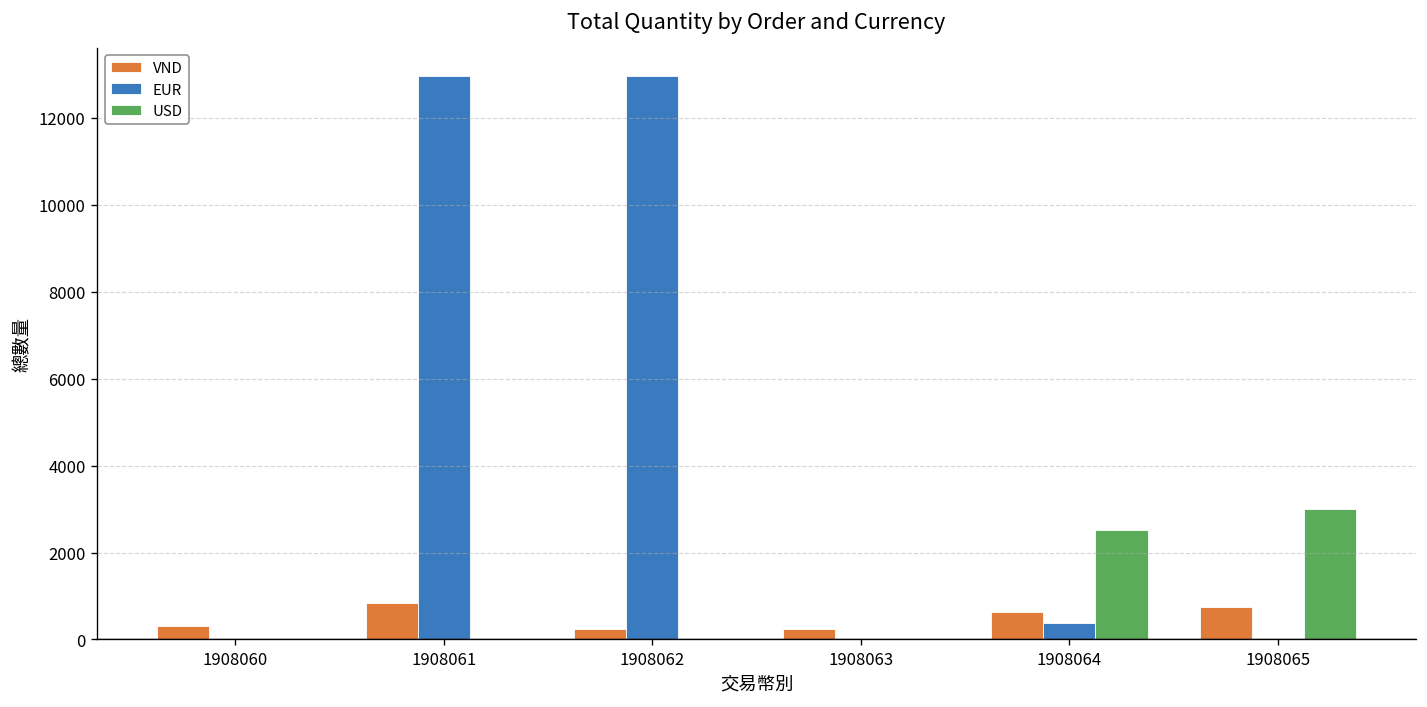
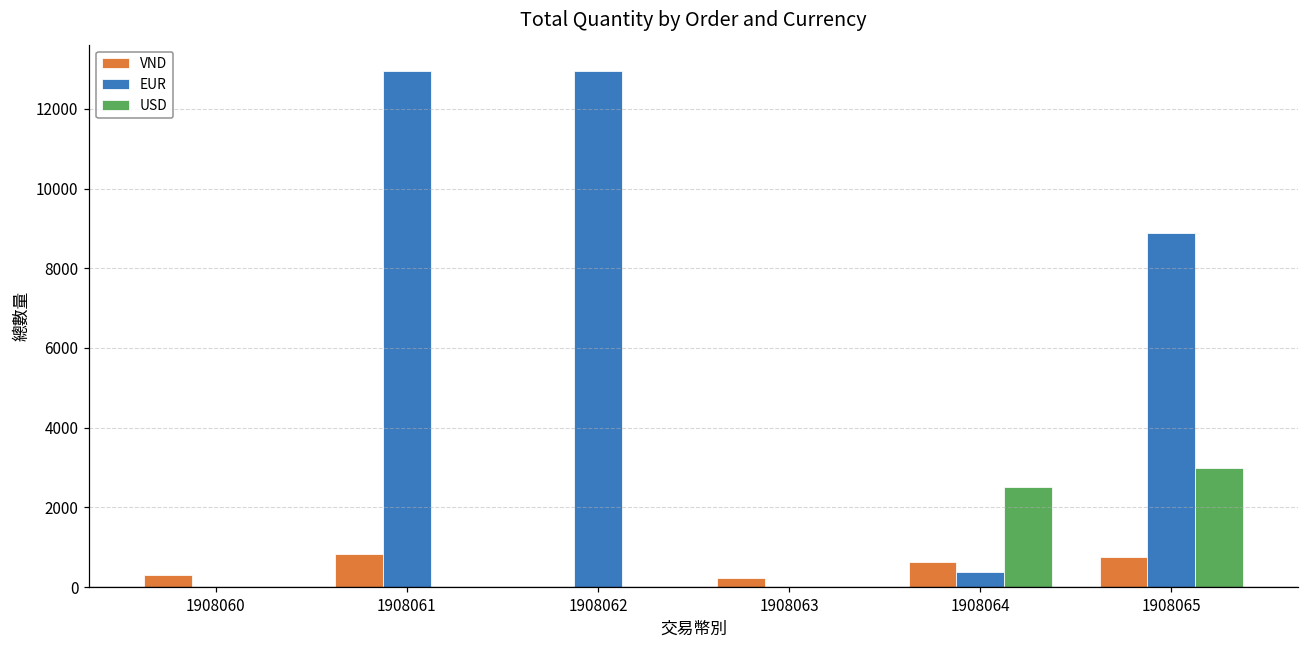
  {
    "VND": {
      "1908060": 300,
      "1908061": 800,
-     "1908062": 200,
+     "1908062": 0,
      "1908063": 200,
      "1908064": 600,
      "1908065": 800
    },
    "EUR": {
      "1908060": 0,
      "1908061": 13000,
      "1908062": 13000,
      "1908063": 0,
      "1908064": 400,
-     "1908065": 0
+     "1908065": 8900
    },
    "USD": {
      "1908060": 0,
      "1908061": 0,
      "1908062": 0,
      "1908063": 0,
      "1908064": 2500,
      "1908065": 3000
    }
  }
